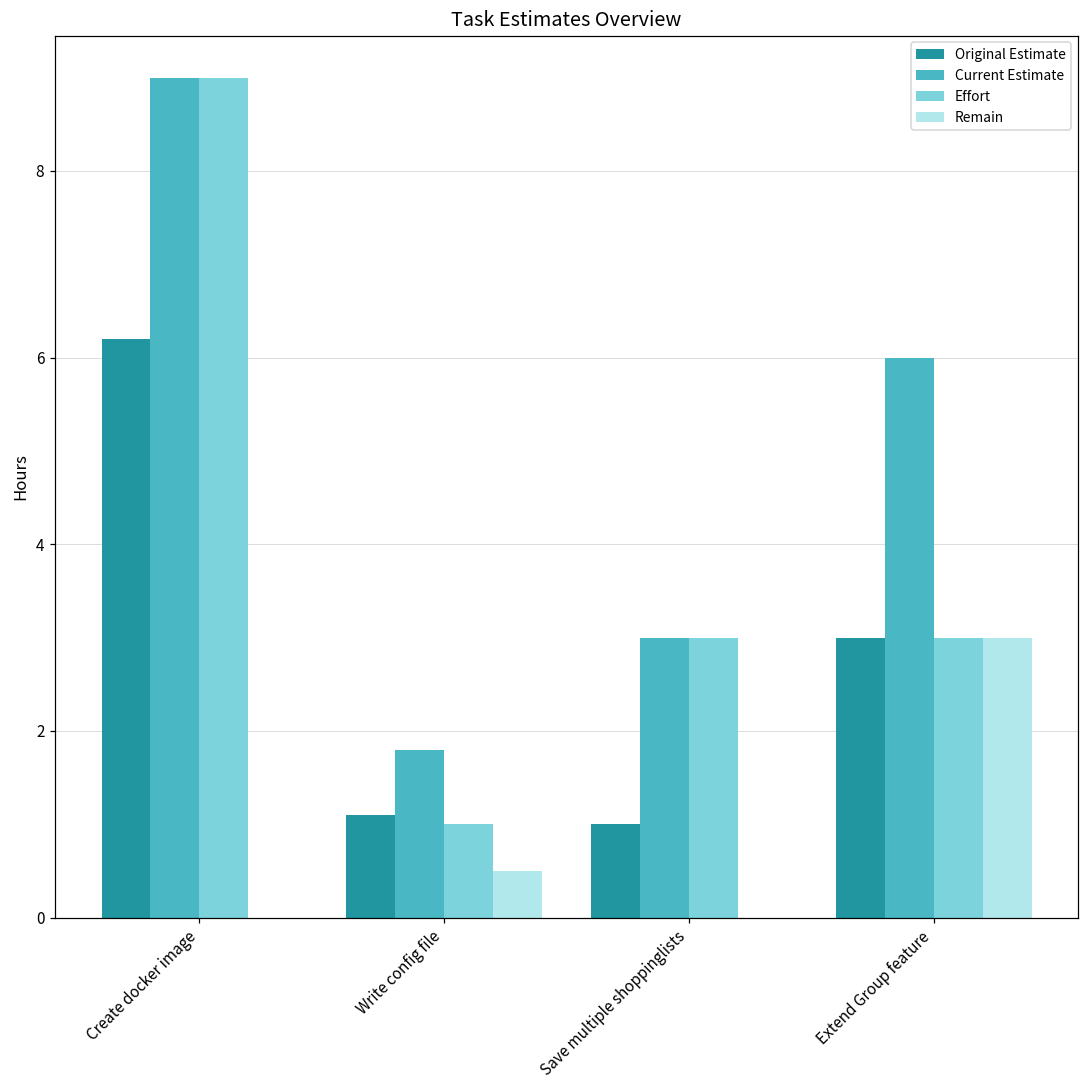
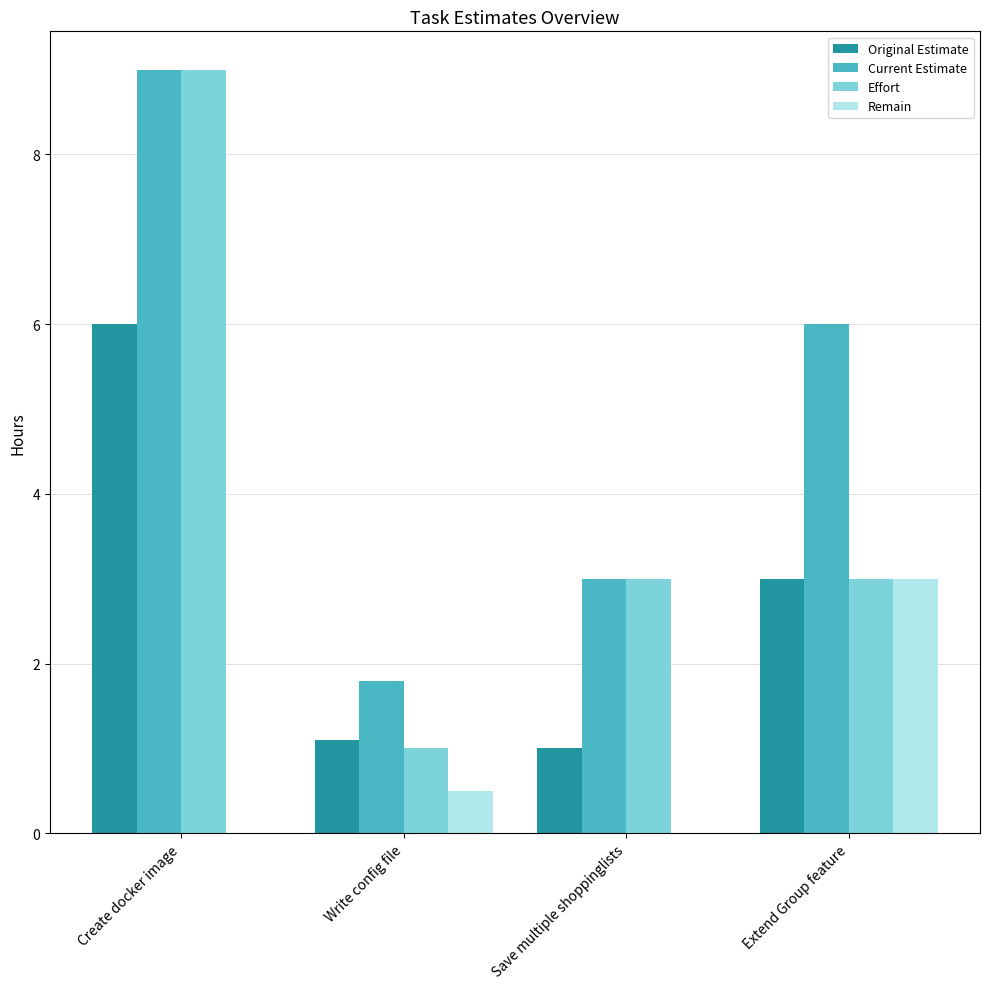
  {
    "Original Estimate": {
-     "Create docker image": 6.2,
+     "Create docker image": 6.0,
      "Write config file": 1.1,
      "Save multiple shoppinglists": 1.0,
      "Extend Group feature": 3.0
    },
    "Current Estimate": {
      "Create docker image": 9.0,
      "Write config file": 1.8,
      "Save multiple shoppinglists": 3.0,
      "Extend Group feature": 6.0
    }
  }
